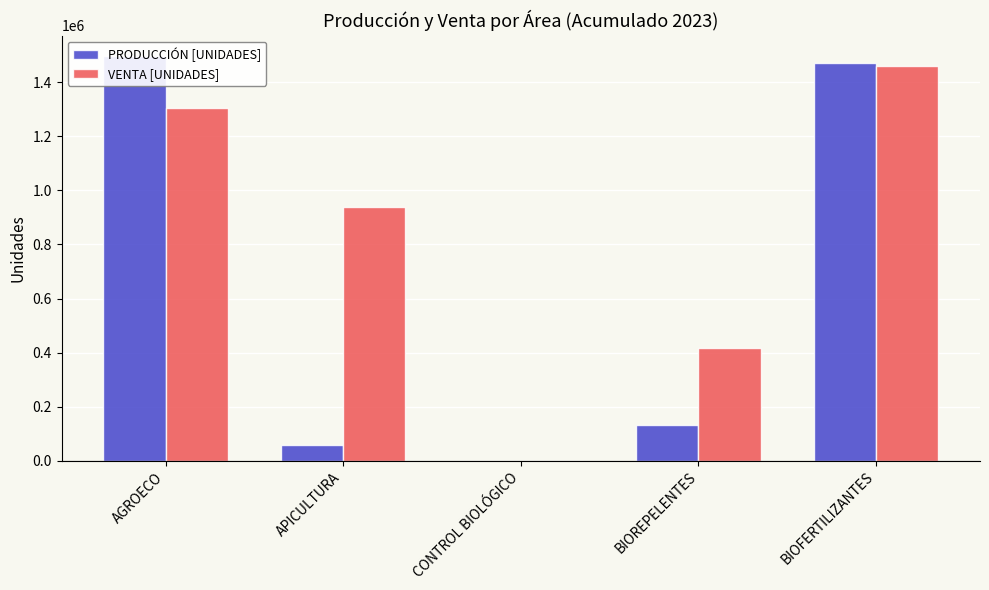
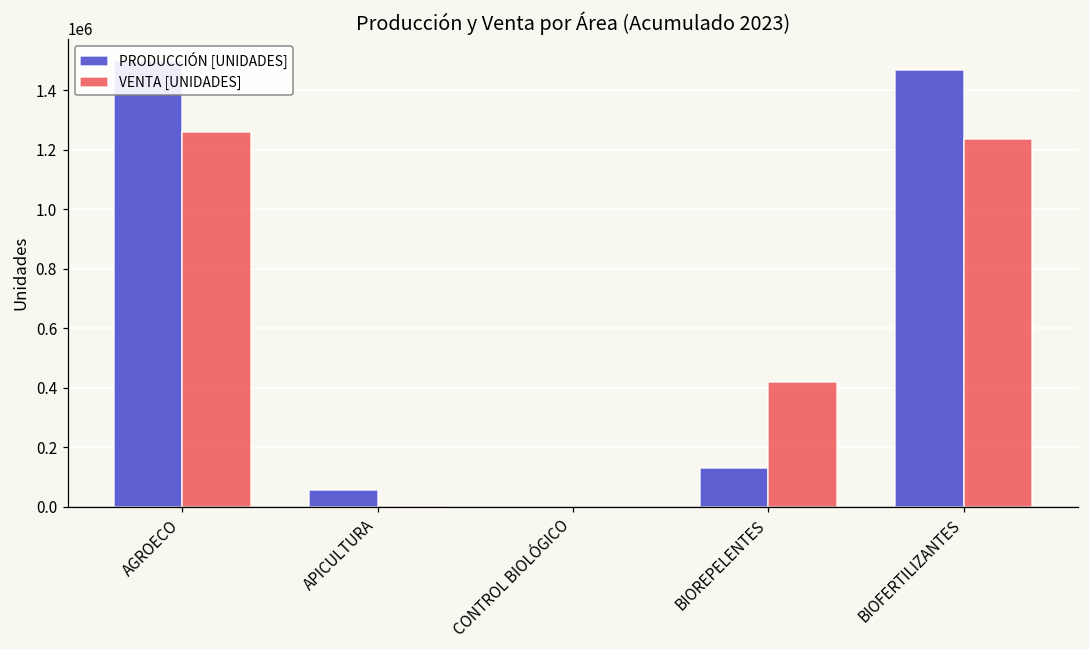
  {
    "PRODUCCIÓN [UNIDADES]": {
      "APICULTURA": 60000,
      "BIOREPELENTES": 130000,
      "BIOFERTILIZANTES": 1470000
    },
    "VENTA [UNIDADES]": {
-     "AGROECO": 1310000,
-     "APICULTURA": 940000,
+     "AGROECO": 1260000,
+     "APICULTURA": 0,
      "BIOREPELENTES": 420000,
-     "BIOFERTILIZANTES": 1460000
+     "BIOFERTILIZANTES": 1240000
    }
  }
